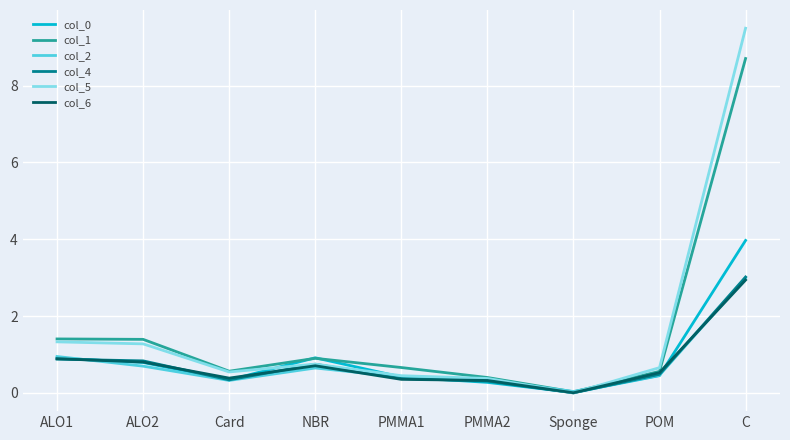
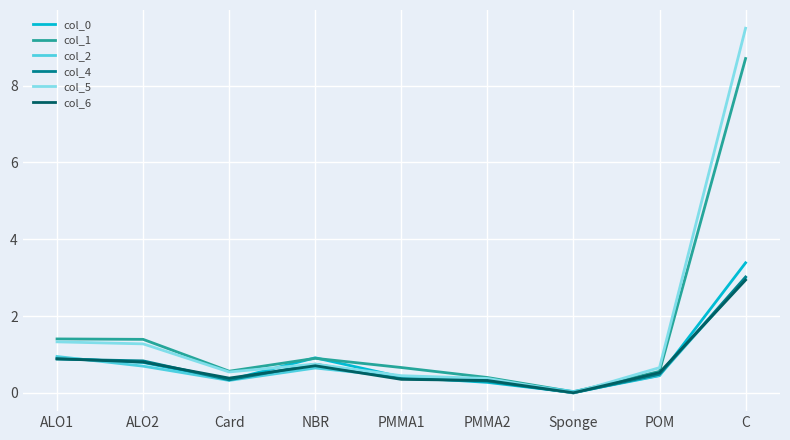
  {
    "col_0": {
-     "C": 4.0
+     "C": 3.4
    }
  }
